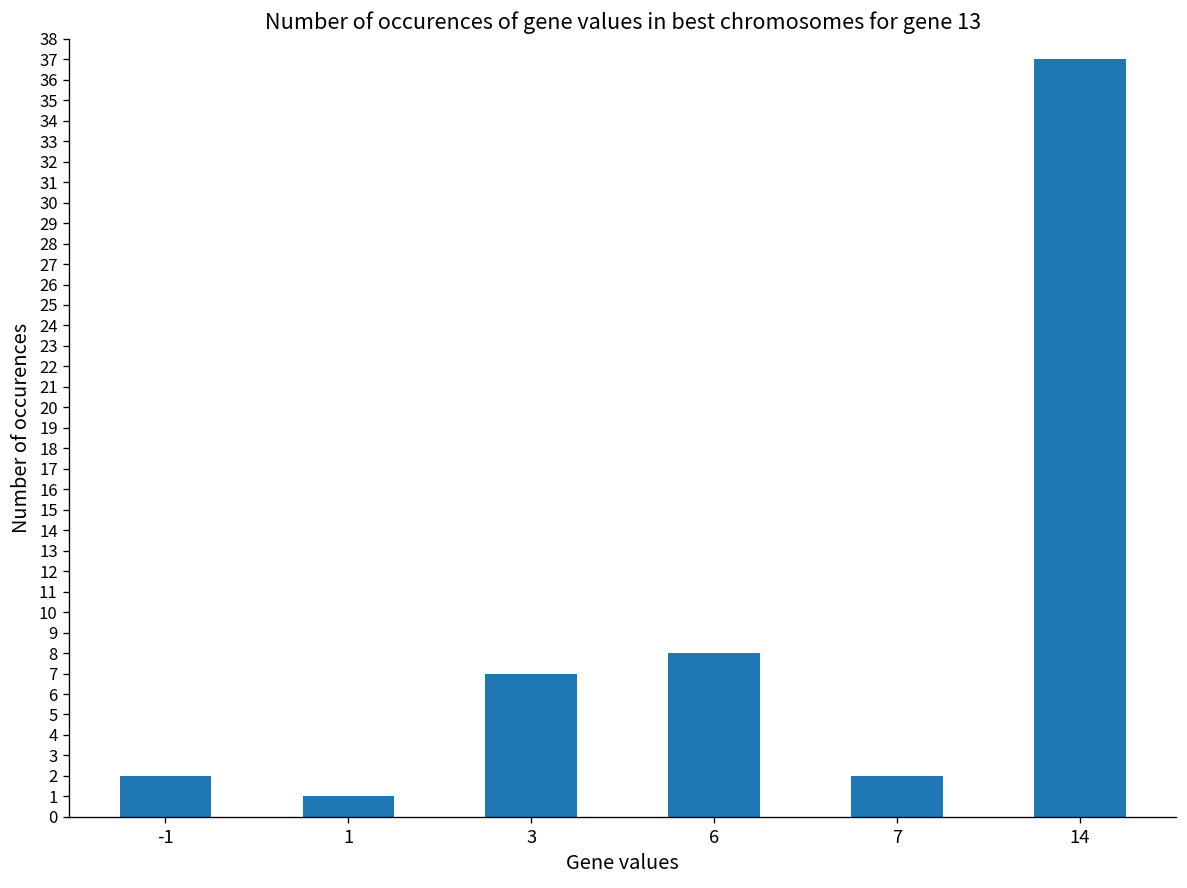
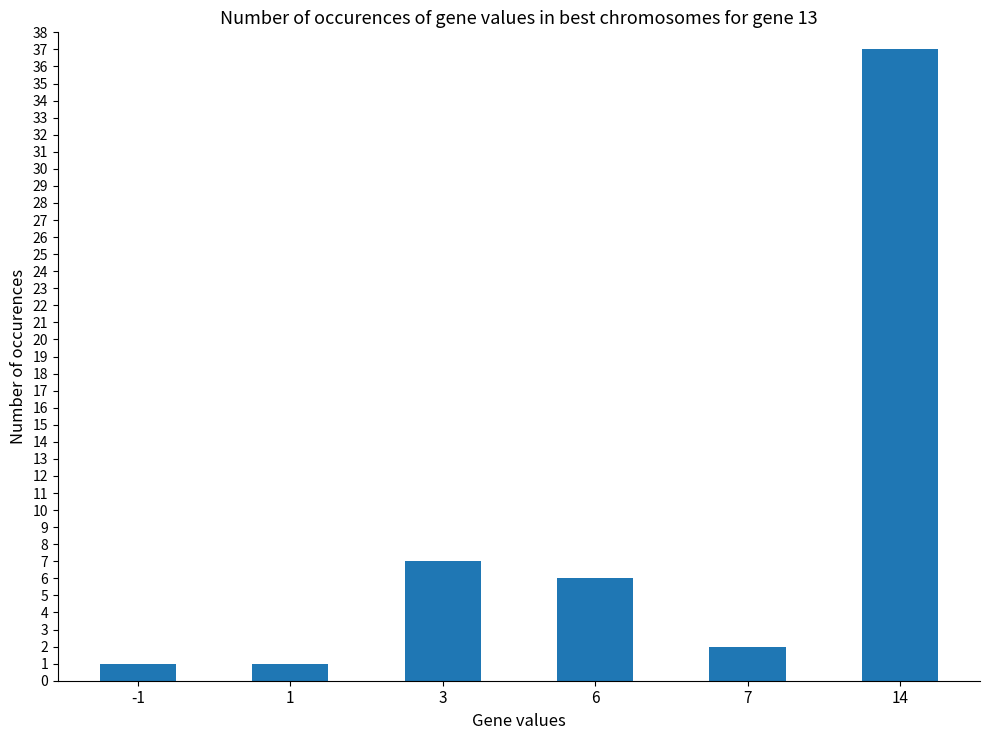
  {
-   "-1": 2,
+   "-1": 1,
    "1": 1,
    "3": 7,
-   "6": 8,
+   "6": 6,
    "7": 2,
    "14": 37
  }
